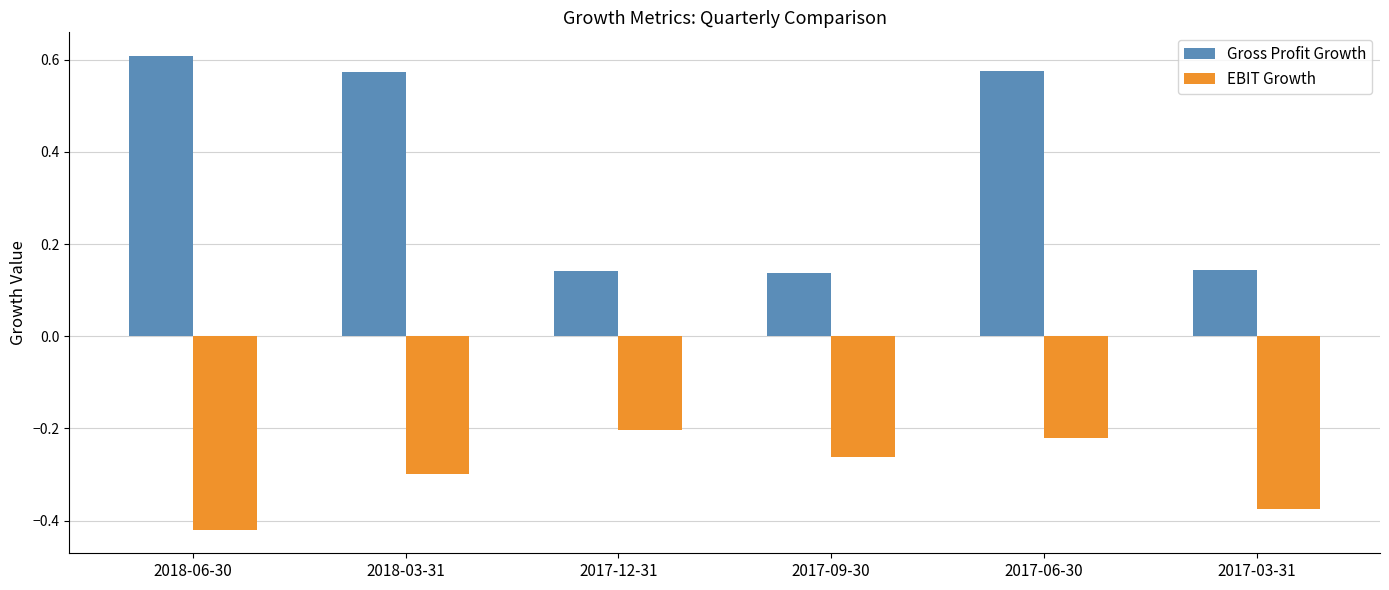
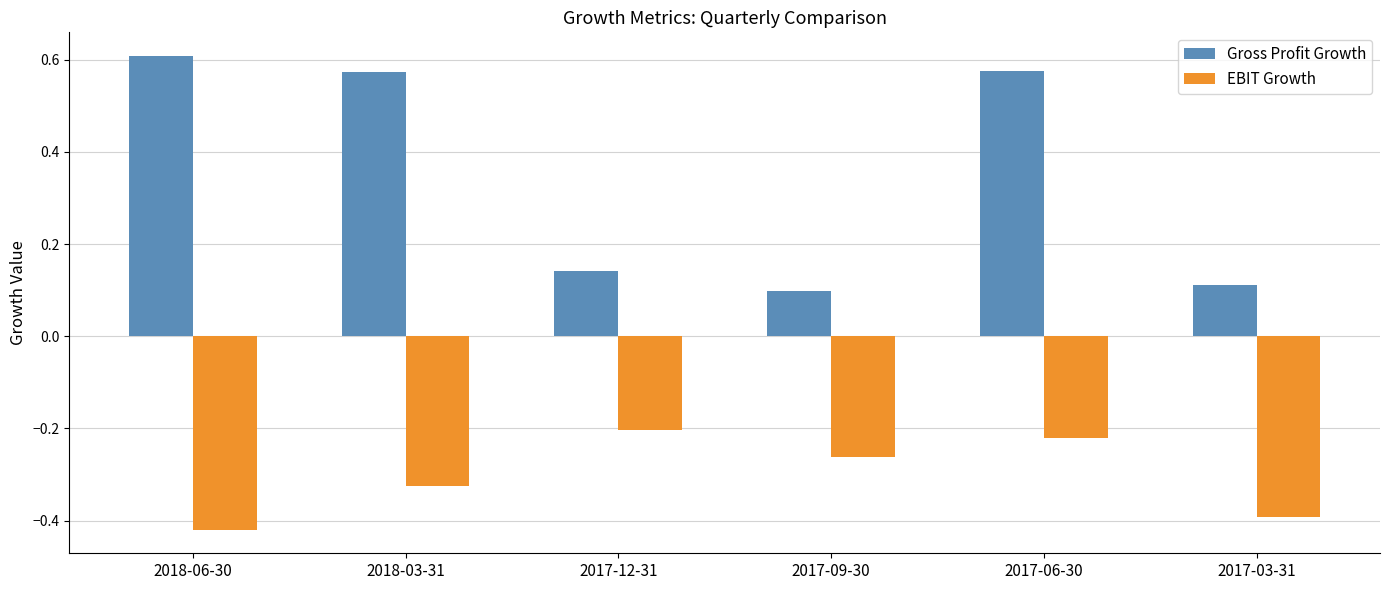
  {
    "Gross Profit Growth": {
      "2018-06-30": 0.61,
      "2018-03-31": 0.57,
      "2017-12-31": 0.14,
-     "2017-09-30": 0.14,
+     "2017-09-30": 0.10,
      "2017-06-30": 0.57,
-     "2017-03-31": 0.14
+     "2017-03-31": 0.11
    },
    "EBIT Growth": {
      "2018-06-30": -0.42,
-     "2018-03-31": -0.30,
+     "2018-03-31": -0.32,
      "2017-12-31": -0.20,
      "2017-09-30": -0.26,
      "2017-06-30": -0.22,
-     "2017-03-31": -0.37
+     "2017-03-31": -0.39
    }
  }
